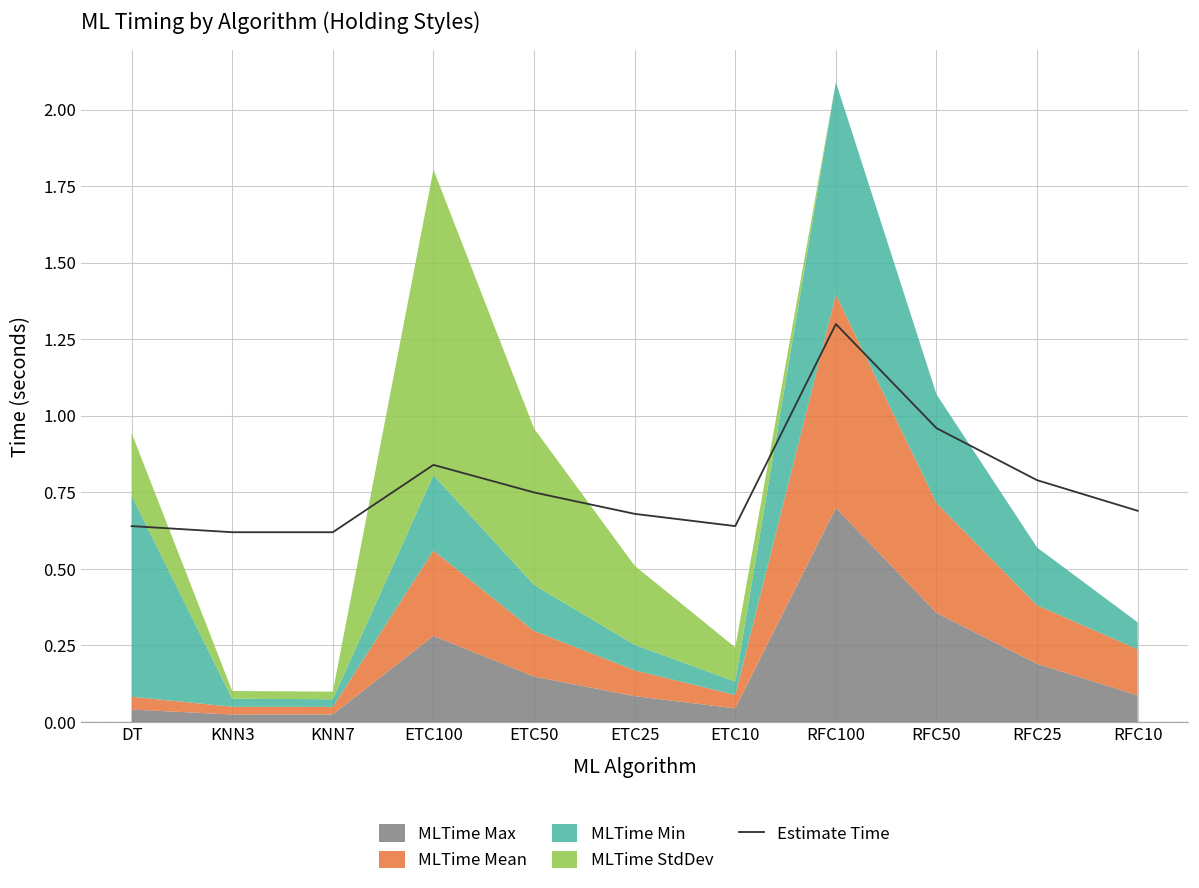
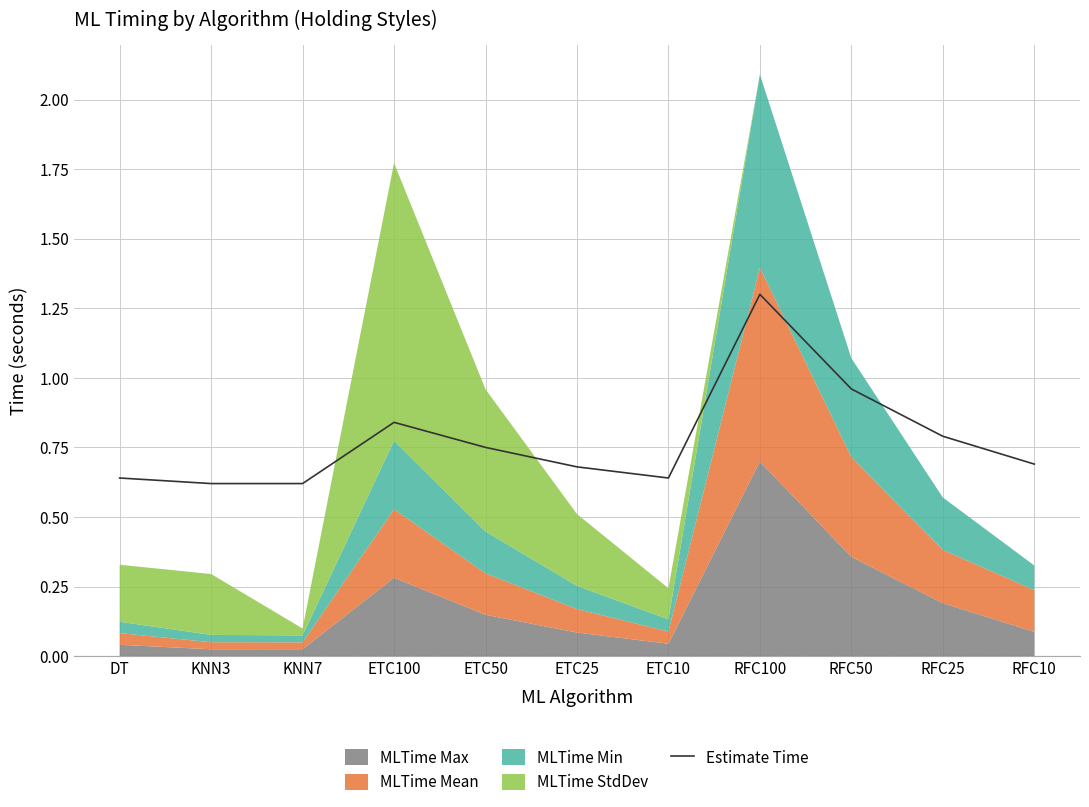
  {
    "Estimate Time": {
      "DT": 0.64,
      "KNN3": 0.62,
      "KNN7": 0.62,
      "ETC100": 0.84,
      "ETC50": 0.75,
      "ETC25": 0.68,
      "ETC10": 0.64,
      "RFC100": 1.30,
      "RFC50": 0.96,
      "RFC25": 0.79,
      "RFC10": 0.69
    },
    "MLTime Max": {
      "DT": 0.04,
      "KNN3": 0.02,
      "KNN7": 0.02,
      "ETC100": 0.28,
      "ETC50": 0.15,
      "ETC25": 0.08,
      "ETC10": 0.04,
      "RFC100": 0.70,
      "RFC50": 0.36,
      "RFC25": 0.19,
      "RFC10": 0.09
    },
    "MLTime Mean": {
      "DT": 0.04,
      "KNN3": 0.03,
      "KNN7": 0.02,
-     "ETC100": 0.28,
+     "ETC100": 0.25,
      "ETC50": 0.15,
      "ETC25": 0.08,
      "ETC10": 0.04,
      "RFC100": 0.70,
      "RFC50": 0.36,
      "RFC25": 0.19,
      "RFC10": 0.15
    },
    "MLTime Min": {
-     "DT": 0.66,
+     "DT": 0.04,
      "KNN3": 0.03,
      "KNN7": 0.02,
      "ETC100": 0.25,
      "ETC50": 0.15,
      "ETC25": 0.08,
      "ETC10": 0.04
    },
    "MLTime StdDev": {
      "DT": 0.20,
-     "KNN3": 0.02,
+     "KNN3": 0.22,
      "KNN7": 0.02,
      "ETC100": 1.00,
      "ETC50": 0.51,
      "ETC25": 0.26,
      "ETC10": 0.11
    }
  }
